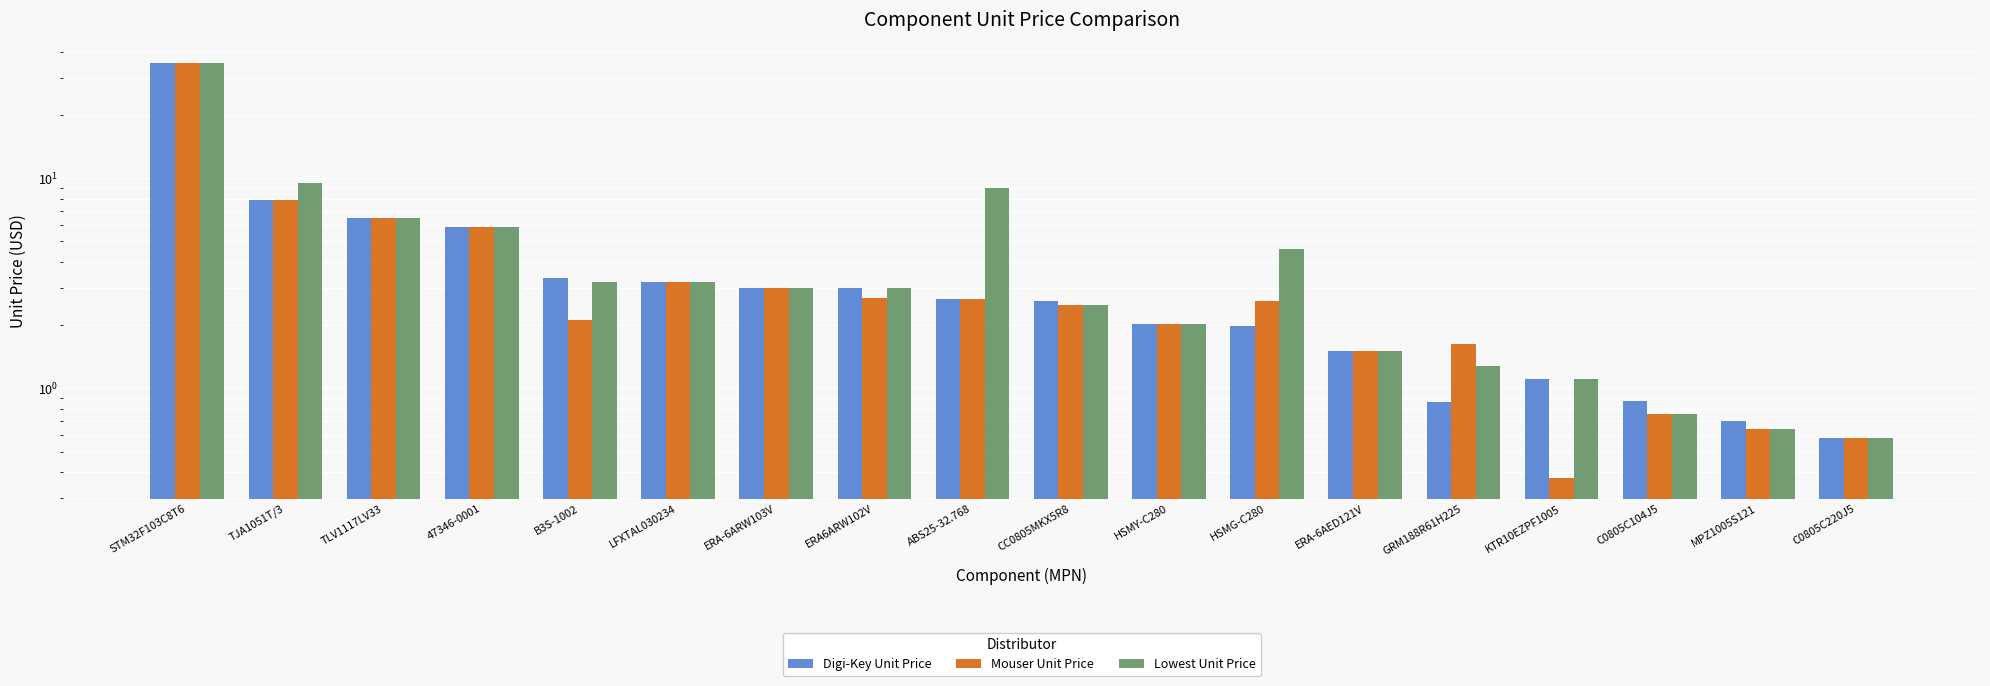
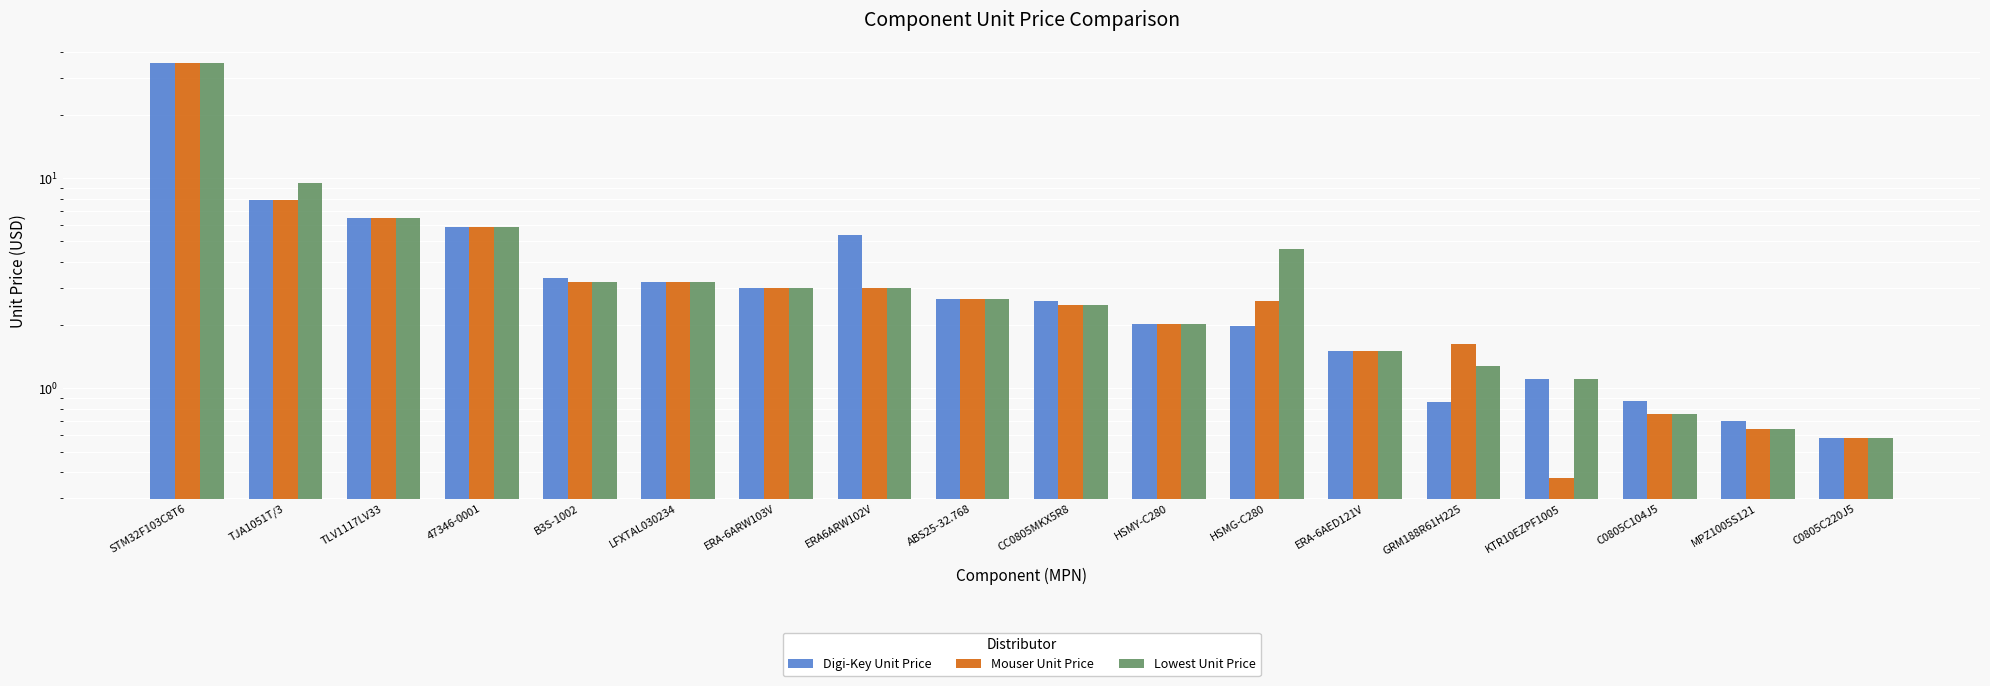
  {
    "Digi-Key Unit Price": {
      "STM32F103C8T6": 35,
      "TJA1051T/3": 7.8,
      "TLV1117LV33": 6.4,
      "47346-0001": 5.9,
      "B3S-1002": 3.4,
      "LFXTAL030234": 3.2,
      "ERA-6ARW103V": 3.0,
-     "ERA6ARW102V": 3.0,
+     "ERA6ARW102V": 5.3,
      "ABS25-32.768": 2.7,
      "CC0805MKX5R8": 2.6,
      "HSMY-C280": 2.0,
      "HSMG-C280": 2.0,
      "ERA-6AED121V": 1.5,
      "GRM188R61H225": 0.86,
      "KTR10EZPF1005": 1.1,
      "C0805C104J5": 0.87,
      "MPZ1005S121": 0.7,
      "C0805C220J5": 0.58
    },
    "Mouser Unit Price": {
      "STM32F103C8T6": 35,
      "TJA1051T/3": 7.8,
      "TLV1117LV33": 6.4,
      "47346-0001": 5.9,
-     "B3S-1002": 2.1,
+     "B3S-1002": 3.2,
      "LFXTAL030234": 3.2,
      "ERA-6ARW103V": 3.0,
-     "ERA6ARW102V": 2.7,
+     "ERA6ARW102V": 3.0,
      "ABS25-32.768": 2.7,
      "CC0805MKX5R8": 2.5,
      "HSMY-C280": 2.0,
      "HSMG-C280": 2.6,
      "ERA-6AED121V": 1.5,
      "GRM188R61H225": 1.6,
      "KTR10EZPF1005": 0.37,
      "C0805C104J5": 0.75,
      "MPZ1005S121": 0.64,
      "C0805C220J5": 0.58
    },
    "Lowest Unit Price": {
      "STM32F103C8T6": 35,
      "TJA1051T/3": 10,
      "TLV1117LV33": 6.4,
      "47346-0001": 5.9,
      "B3S-1002": 3.2,
      "LFXTAL030234": 3.2,
      "ERA-6ARW103V": 3.0,
      "ERA6ARW102V": 3.0,
-     "ABS25-32.768": 9.0,
+     "ABS25-32.768": 2.7,
      "CC0805MKX5R8": 2.5,
      "HSMY-C280": 2.0,
      "HSMG-C280": 4.6,
      "ERA-6AED121V": 1.5,
      "GRM188R61H225": 1.3,
      "KTR10EZPF1005": 1.1,
      "C0805C104J5": 0.75,
      "MPZ1005S121": 0.64,
      "C0805C220J5": 0.58
    }
  }
